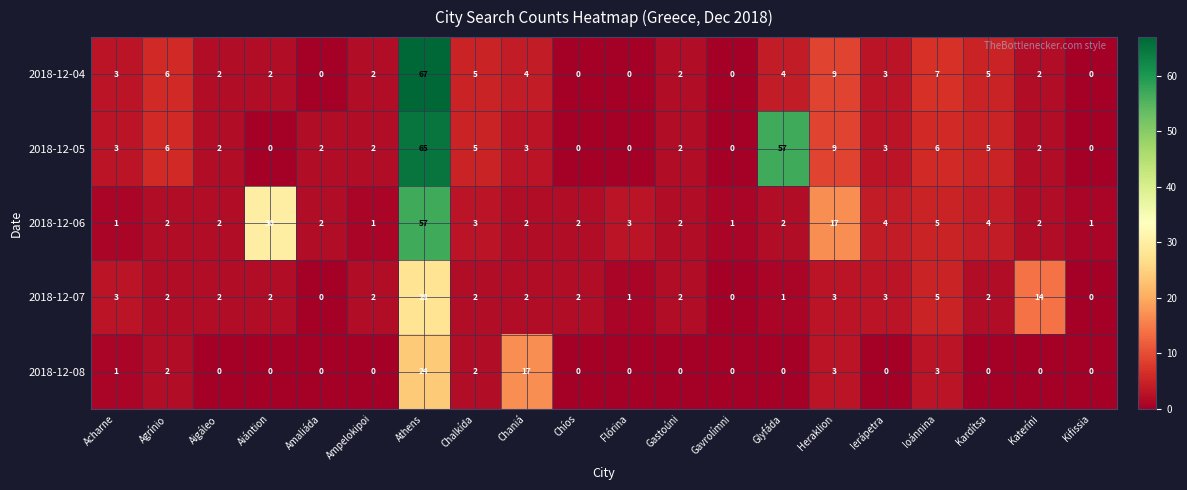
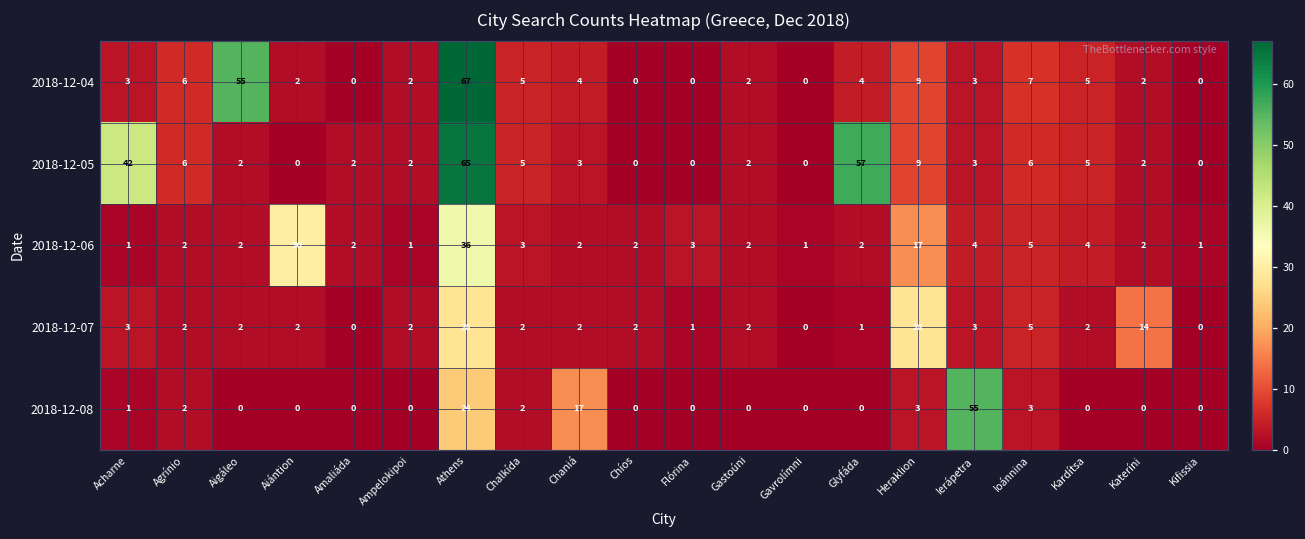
  {
    "2018-12-04": {
      "Acharne": 3,
      "Agrínio": 6,
-     "Aigáleo": 2,
+     "Aigáleo": 55,
      "Aiántion": 2,
      "Amaliáda": 0,
      "Ampelokipoi": 2,
      "Athens": 67,
      "Chalkída": 5,
      "Chaniá": 4,
      "Chíos": 0,
      "Flórina": 0,
      "Gastoúni": 2,
      "Gavrolímni": 0,
      "Glyfáda": 4,
      "Heraklion": 9,
      "Ierápetra": 3,
      "Ioánnina": 7,
      "Kardítsa": 5,
      "Kifissia": 0
    },
    "2018-12-05": {
-     "Acharne": 3,
+     "Acharne": 42,
      "Agrínio": 6,
      "Aigáleo": 2,
      "Aiántion": 0,
      "Amaliáda": 2,
      "Ampelokipoi": 2,
      "Athens": 65,
      "Chalkída": 5,
      "Chaniá": 3,
      "Chíos": 0,
      "Flórina": 0,
      "Gastoúni": 2,
      "Gavrolímni": 0,
      "Glyfáda": 57,
      "Heraklion": 9,
      "Ierápetra": 3,
      "Ioánnina": 6,
      "Kardítsa": 5,
      "Kateríni": 2,
      "Kifissia": 0
    },
    "2018-12-06": {
      "Acharne": 1,
      "Agrínio": 2,
      "Aigáleo": 2,
      "Aiántion": 30,
      "Amaliáda": 2,
      "Ampelokipoi": 1,
-     "Athens": 57,
+     "Athens": 36,
      "Chalkída": 3,
      "Chaniá": 2,
      "Chíos": 2,
      "Flórina": 3,
      "Gastoúni": 2,
      "Gavrolímni": 1,
      "Glyfáda": 2,
      "Heraklion": 17,
      "Ierápetra": 4,
      "Ioánnina": 5,
      "Kardítsa": 4,
      "Kateríni": 2,
      "Kifissia": 1
    },
    "2018-12-07": {
      "Acharne": 3,
      "Agrínio": 2,
      "Aigáleo": 2,
      "Aiántion": 2,
      "Amaliáda": 0,
      "Ampelokipoi": 2,
      "Athens": 28,
      "Chalkída": 2,
      "Chaniá": 2,
      "Chíos": 2,
      "Flórina": 1,
      "Gastoúni": 2,
      "Gavrolímni": 0,
      "Glyfáda": 1,
-     "Heraklion": 3,
+     "Heraklion": 28,
      "Ierápetra": 3,
      "Ioánnina": 5,
      "Kardítsa": 2,
      "Kateríni": 14,
      "Kifissia": 0
    },
    "2018-12-08": {
      "Acharne": 1,
      "Agrínio": 2,
      "Aigáleo": 0,
      "Aiántion": 0,
      "Amaliáda": 0,
      "Ampelokipoi": 0,
      "Athens": 24,
      "Chalkída": 2,
      "Chaniá": 17,
      "Chíos": 0,
      "Flórina": 0,
      "Gastoúni": 0,
      "Gavrolímni": 0,
      "Glyfáda": 0,
      "Heraklion": 3,
-     "Ierápetra": 0,
+     "Ierápetra": 55,
      "Ioánnina": 3,
      "Kardítsa": 0,
      "Kateríni": 0,
      "Kifissia": 0
    }
  }
